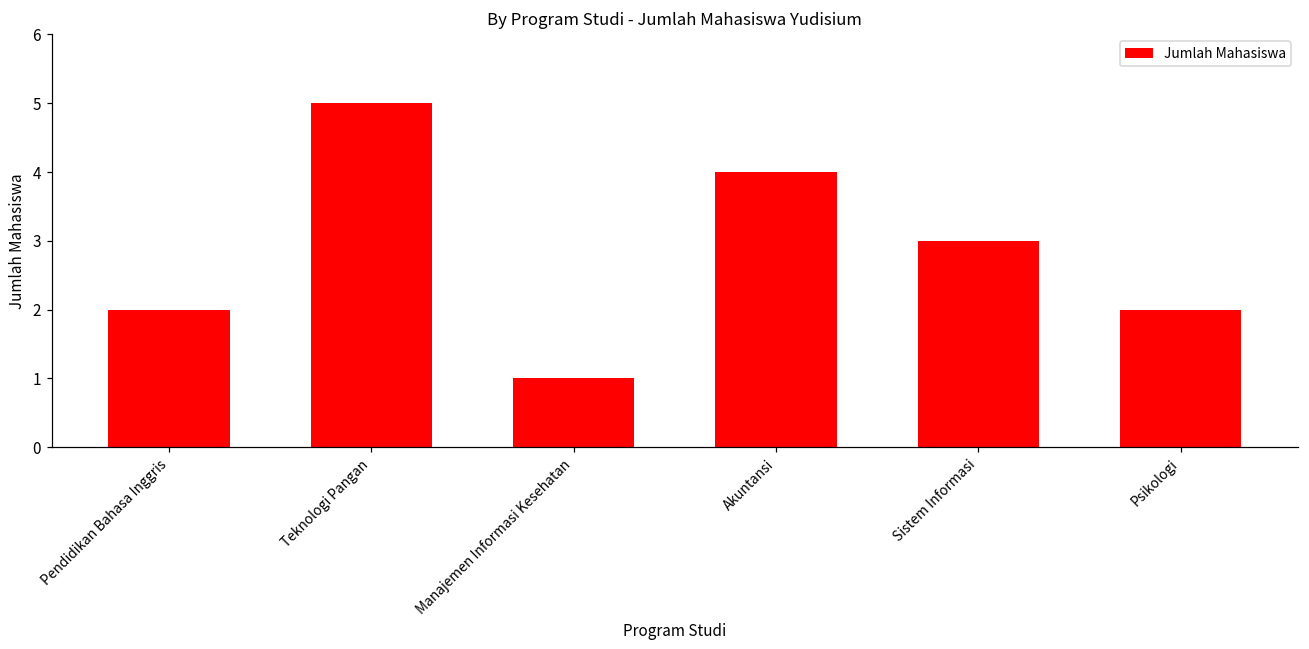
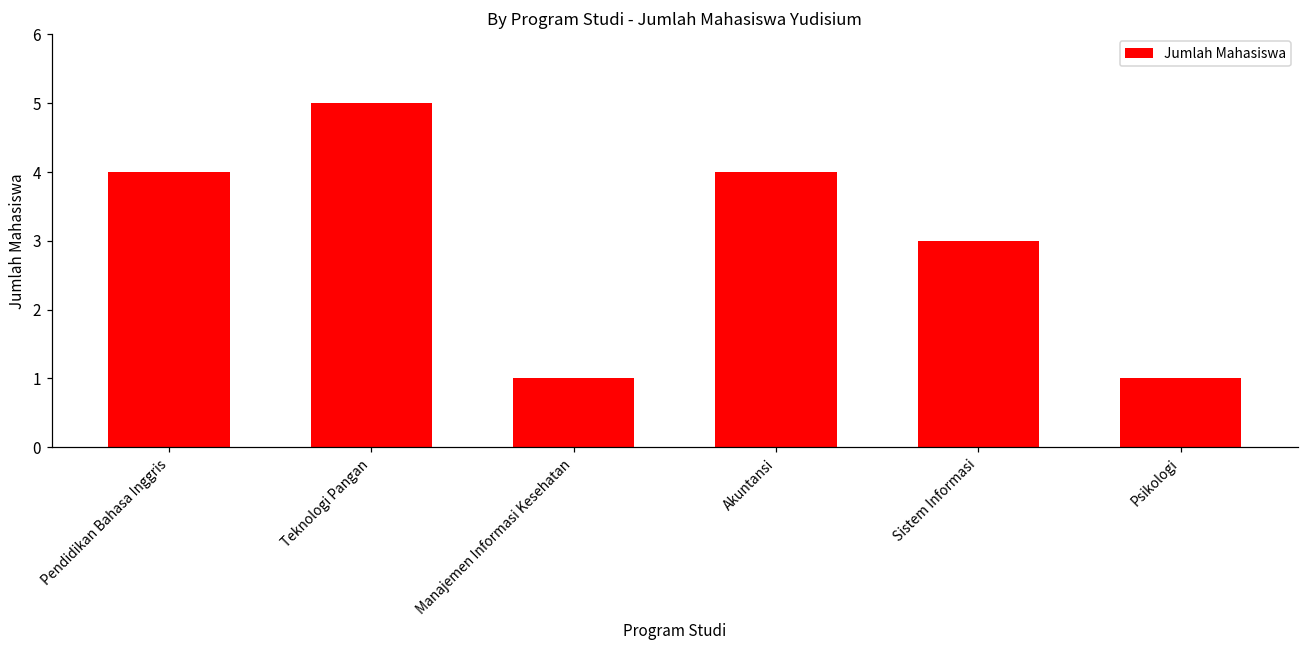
  {
-   "Pendidikan Bahasa Inggris": 2,
+   "Pendidikan Bahasa Inggris": 4,
    "Teknologi Pangan": 5,
    "Manajemen Informasi Kesehatan": 1,
    "Akuntansi": 4,
    "Sistem Informasi": 3,
-   "Psikologi": 2
+   "Psikologi": 1
  }
